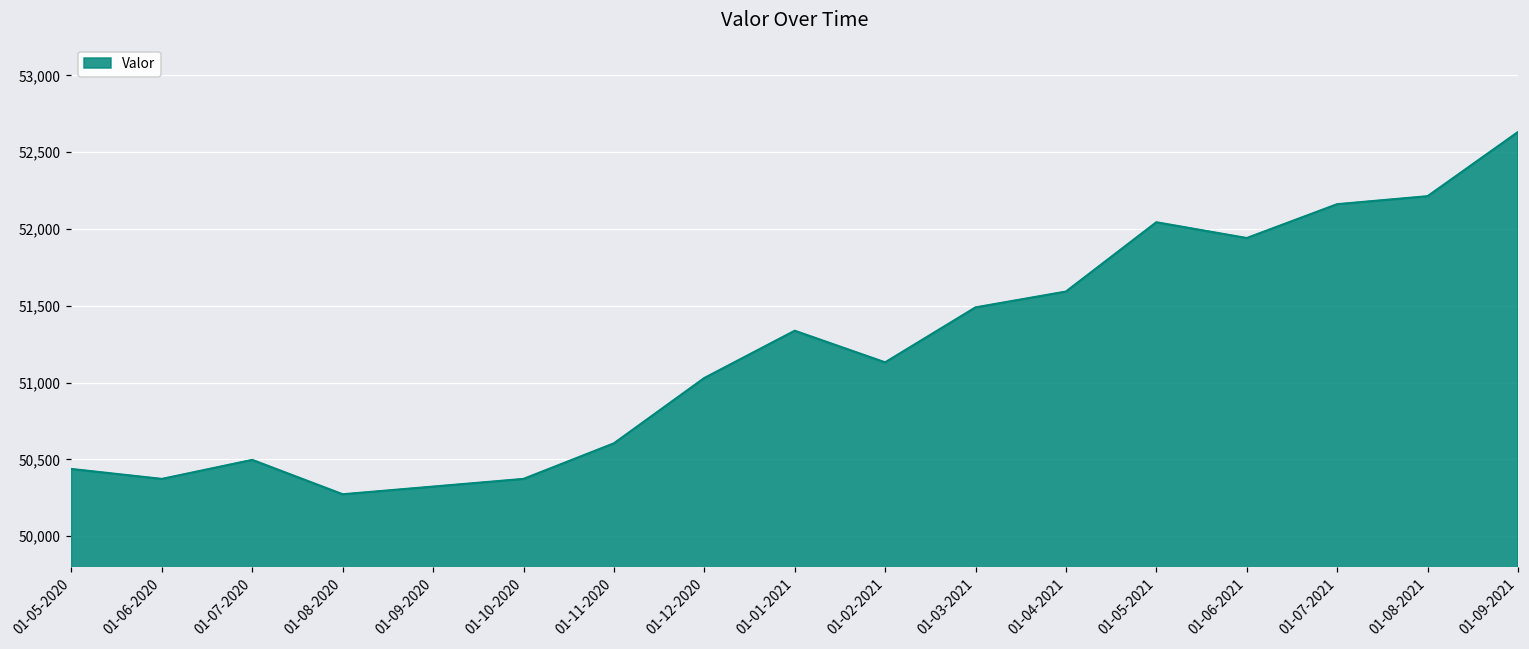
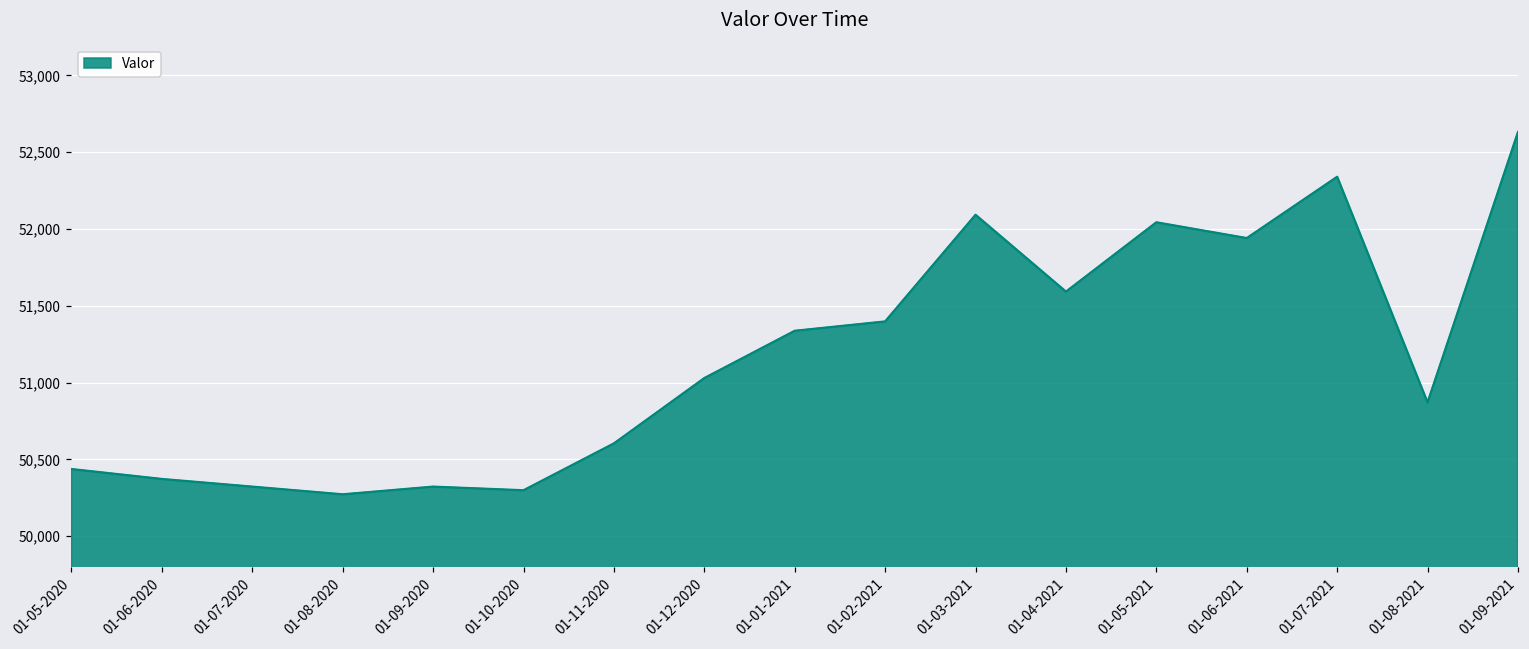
  {
    "01-05-2020": "50,440",
    "01-06-2020": "50,370",
-   "01-07-2020": "50,500",
+   "01-07-2020": "50,320",
    "01-08-2020": "50,270",
    "01-09-2020": "50,320",
-   "01-10-2020": "50,370",
+   "01-10-2020": "50,300",
    "01-11-2020": "50,600",
    "01-12-2020": "51,030",
    "01-01-2021": "51,340",
-   "01-02-2021": "51,130",
-   "01-03-2021": "51,490",
+   "01-02-2021": "51,400",
+   "01-03-2021": "52,090",
    "01-04-2021": "51,590",
    "01-05-2021": "52,040",
    "01-06-2021": "51,940",
-   "01-07-2021": "52,160",
-   "01-08-2021": "52,210",
+   "01-07-2021": "52,340",
+   "01-08-2021": "50,870",
    "01-09-2021": "52,630"
  }
